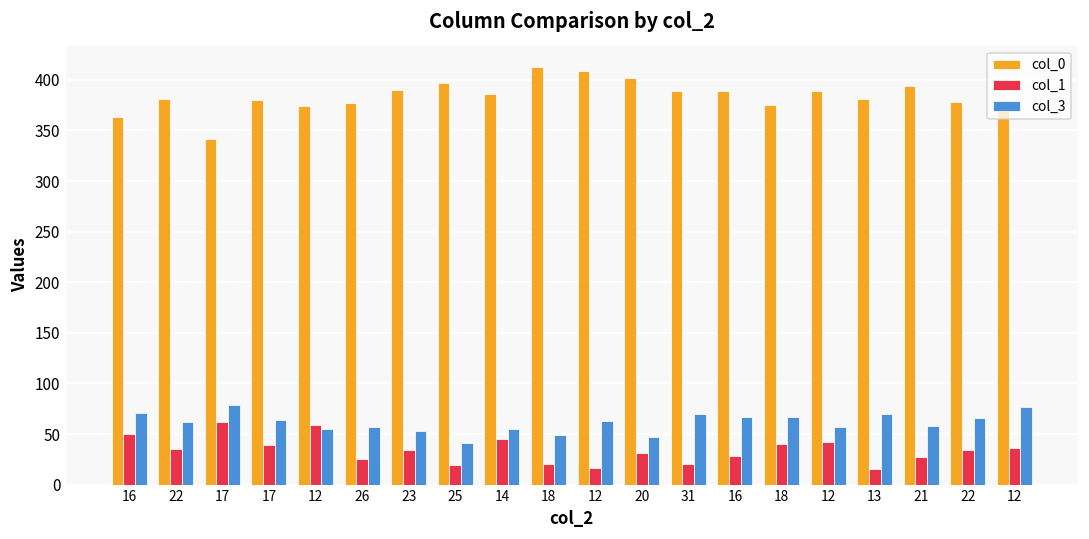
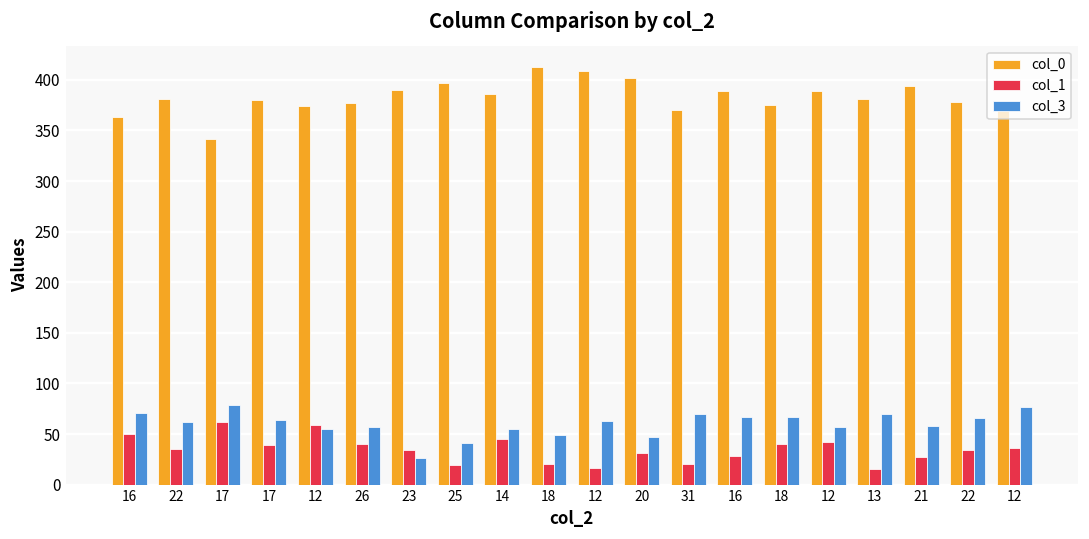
  {
    "col_0": {
      "26": 380,
      "23": 390,
      "25": 400,
      "14": 390,
      "20": 400,
-     "31": 390,
+     "31": 370,
      "13": 380,
      "21": 390
    },
    "col_1": {
-     "26": 30,
+     "26": 40,
      "23": 30,
      "25": 20,
      "14": 50,
      "20": 30,
      "31": 20,
      "13": 20,
      "21": 30
    },
    "col_3": {
      "26": 60,
-     "23": 50,
+     "23": 30,
      "25": 40,
      "14": 60,
      "20": 50,
      "31": 70,
      "13": 70,
      "21": 60
    }
  }
